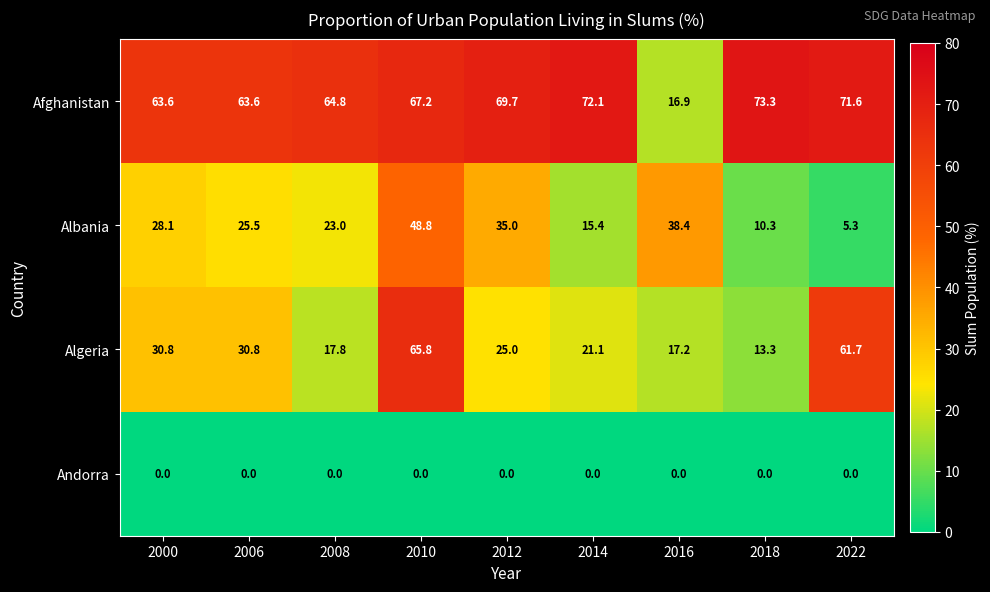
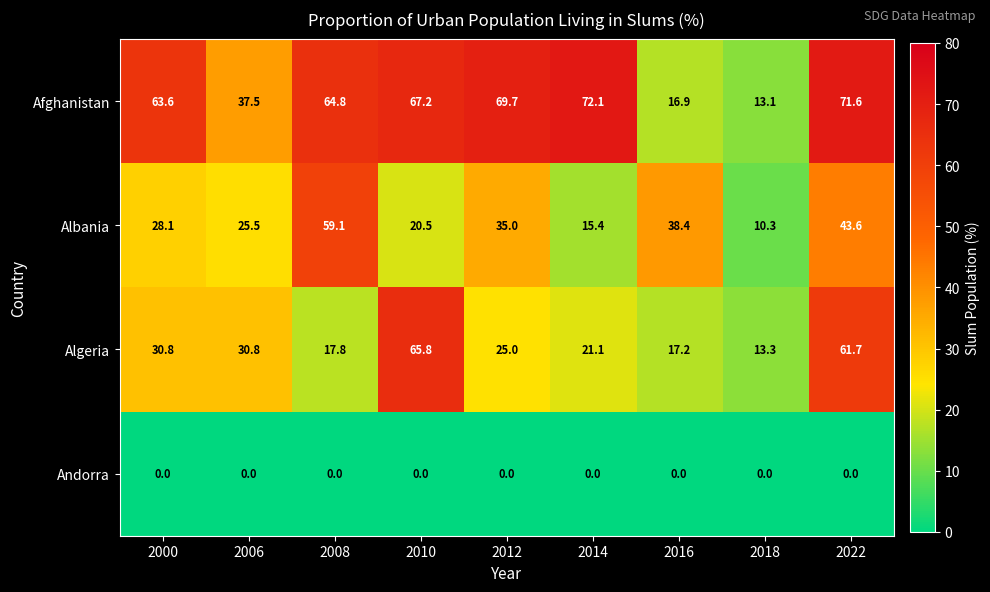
  {
    "Afghanistan": {
      "2000": 63.6,
-     "2006": 63.6,
+     "2006": 37.5,
      "2008": 64.8,
      "2010": 67.2,
      "2012": 69.7,
      "2014": 72.1,
      "2016": 16.9,
-     "2018": 73.3,
+     "2018": 13.1,
      "2022": 71.6
    },
    "Albania": {
      "2000": 28.1,
      "2006": 25.5,
-     "2008": 23.0,
-     "2010": 48.8,
+     "2008": 59.1,
+     "2010": 20.5,
      "2012": 35.0,
      "2014": 15.4,
      "2016": 38.4,
      "2018": 10.3,
-     "2022": 5.3
+     "2022": 43.6
    },
    "Algeria": {
      "2000": 30.8,
      "2006": 30.8,
      "2008": 17.8,
      "2010": 65.8,
      "2012": 25.0,
      "2014": 21.1,
      "2016": 17.2,
      "2018": 13.3,
      "2022": 61.7
    },
    "Andorra": {
      "2000": 0.0,
      "2006": 0.0,
      "2008": 0.0,
      "2010": 0.0,
      "2012": 0.0,
      "2014": 0.0,
      "2016": 0.0,
      "2018": 0.0,
      "2022": 0.0
    }
  }
